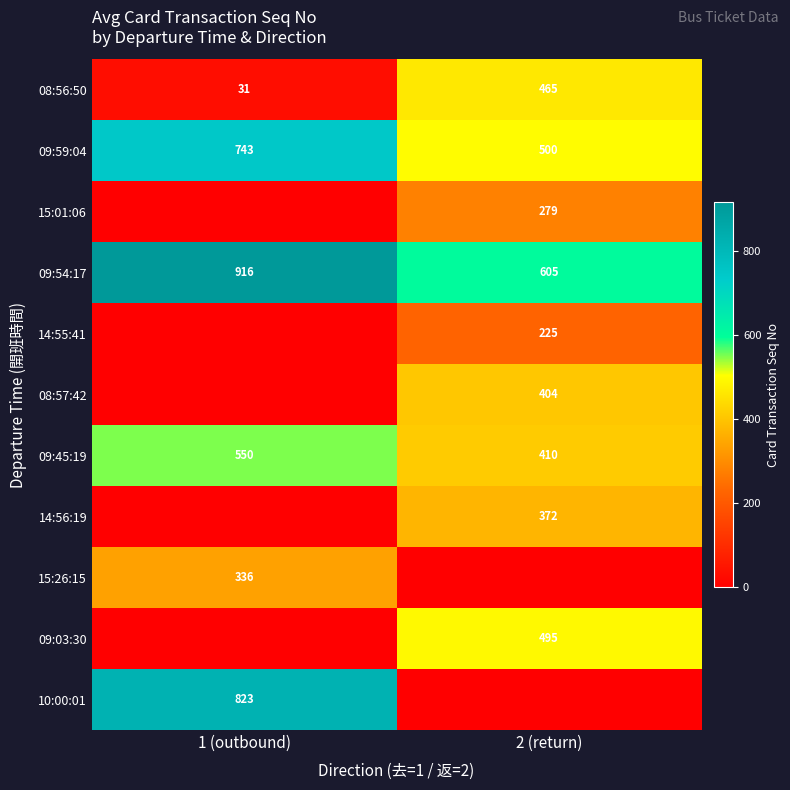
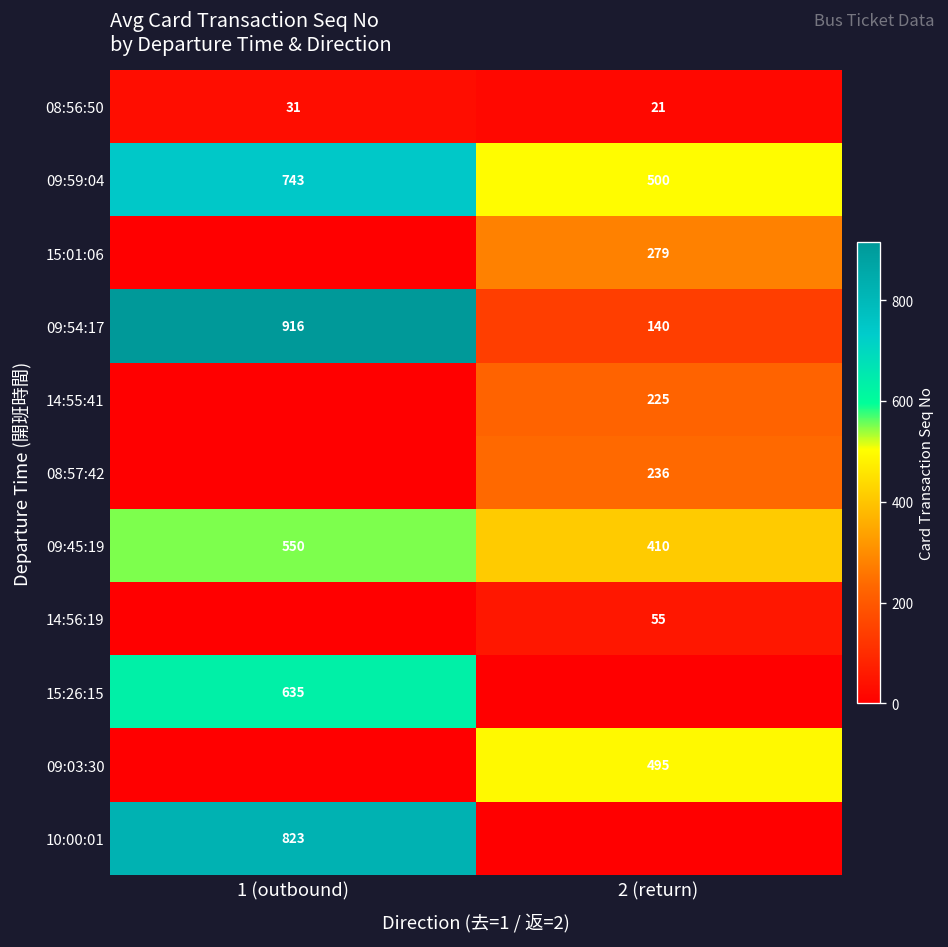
  {
    "08:56:50": {
      "1 (outbound)": 31,
-     "2 (return)": 465
+     "2 (return)": 21
    },
    "09:59:04": {
      "1 (outbound)": 743,
      "2 (return)": 500
    },
    "15:01:06": {
      "2 (return)": 279
    },
    "09:54:17": {
      "1 (outbound)": 916,
-     "2 (return)": 605
+     "2 (return)": 140
    },
    "14:55:41": {
      "2 (return)": 225
    },
    "08:57:42": {
-     "2 (return)": 404
+     "2 (return)": 236
    },
    "09:45:19": {
      "1 (outbound)": 550,
      "2 (return)": 410
    },
    "14:56:19": {
-     "2 (return)": 372
+     "2 (return)": 55
    },
    "15:26:15": {
-     "1 (outbound)": 336
+     "1 (outbound)": 635
    },
    "09:03:30": {
      "2 (return)": 495
    },
    "10:00:01": {
      "1 (outbound)": 823
    }
  }
